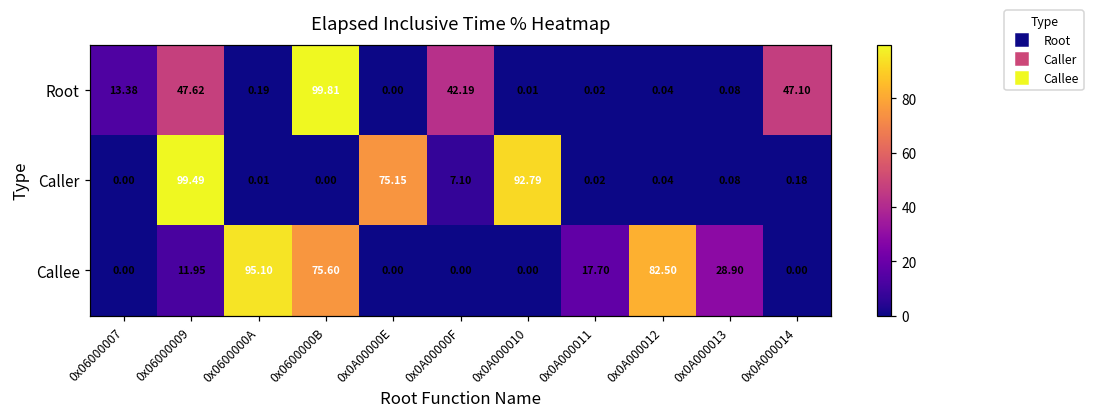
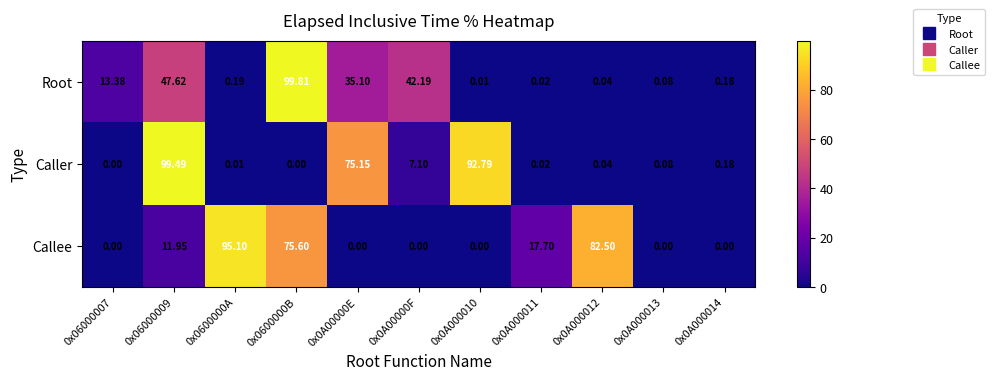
  {
    "Root": {
      "0x06000007": 13.38,
      "0x06000009": 47.62,
      "0x0600000A": 0.19,
      "0x0600000B": 99.81,
-     "0x0A00000E": 0.00,
+     "0x0A00000E": 35.10,
      "0x0A00000F": 42.19,
      "0x0A000010": 0.01,
      "0x0A000011": 0.02,
      "0x0A000012": 0.04,
      "0x0A000013": 0.08,
-     "0x0A000014": 47.10
+     "0x0A000014": 0.18
    },
    "Caller": {
      "0x06000007": 0.00,
      "0x06000009": 99.49,
      "0x0600000A": 0.01,
      "0x0600000B": 0.00,
      "0x0A00000E": 75.15,
      "0x0A00000F": 7.10,
      "0x0A000010": 92.79,
      "0x0A000011": 0.02,
      "0x0A000012": 0.04,
      "0x0A000013": 0.08,
      "0x0A000014": 0.18
    },
    "Callee": {
      "0x06000007": 0.00,
      "0x06000009": 11.95,
      "0x0600000A": 95.10,
      "0x0600000B": 75.60,
      "0x0A00000E": 0.00,
      "0x0A00000F": 0.00,
      "0x0A000010": 0.00,
      "0x0A000011": 17.70,
      "0x0A000012": 82.50,
-     "0x0A000013": 28.90,
+     "0x0A000013": 0.00,
      "0x0A000014": 0.00
    }
  }
